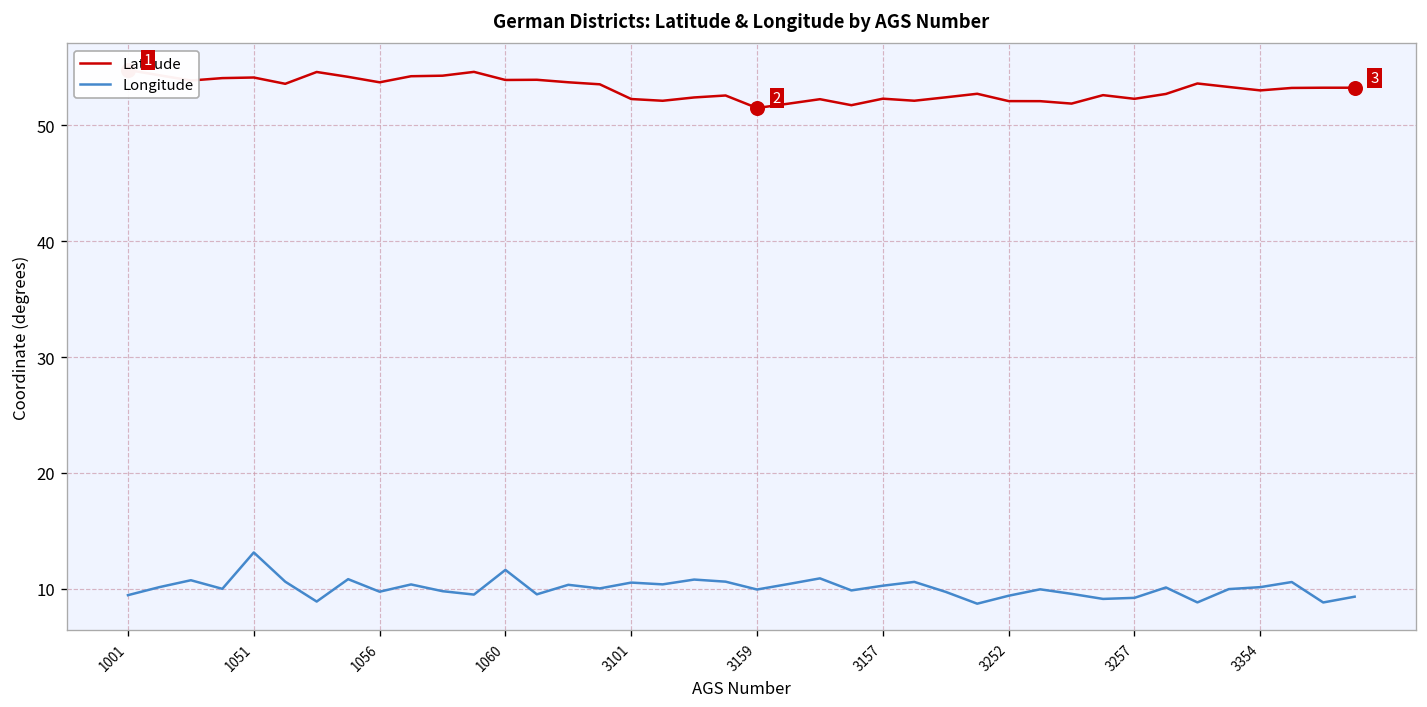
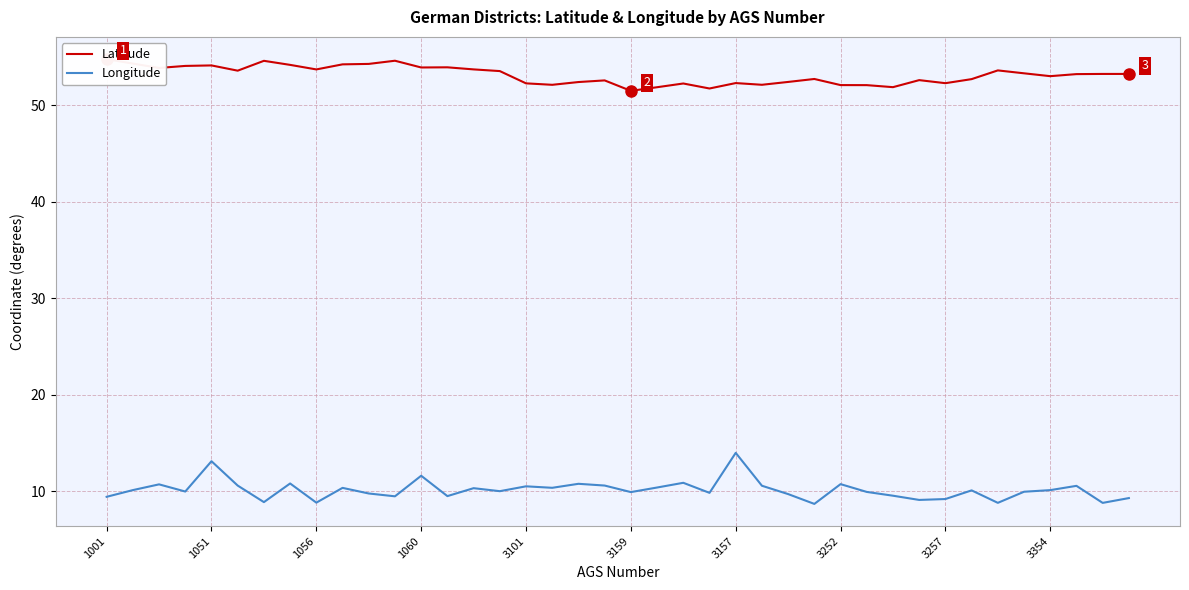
  {
    "Longitude": {
      "1001": 9,
      "1051": 13,
-     "1056": 10,
+     "1056": 9,
      "1060": 12,
      "3101": 11,
      "3159": 10,
-     "3157": 10,
-     "3252": 9,
+     "3157": 14,
+     "3252": 11,
      "3257": 9,
      "3354": 10
    }
  }
